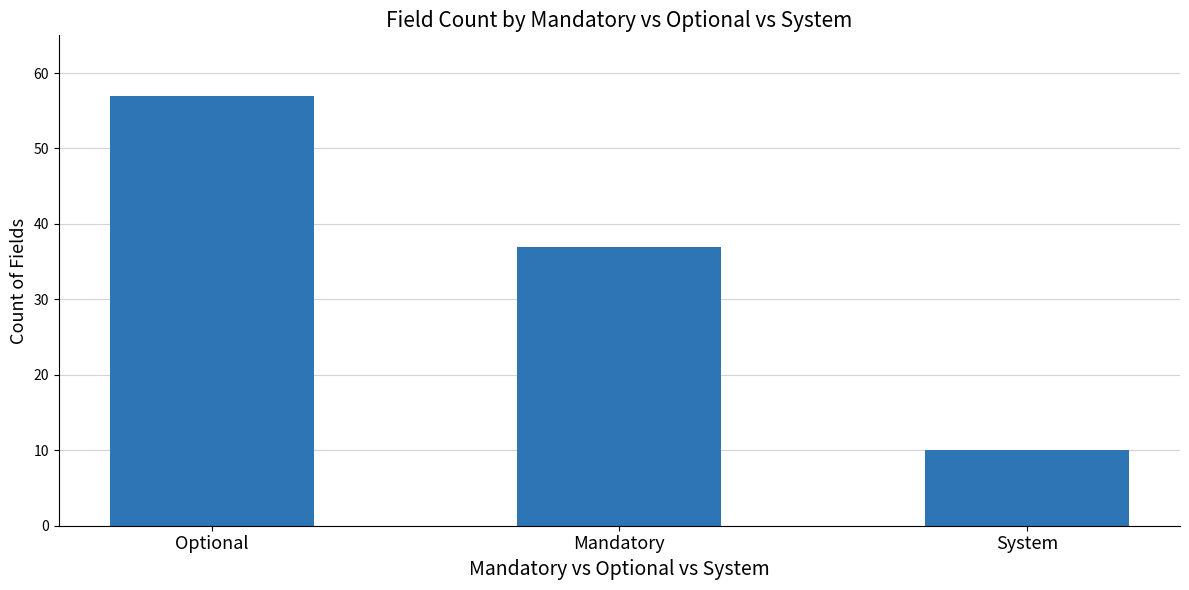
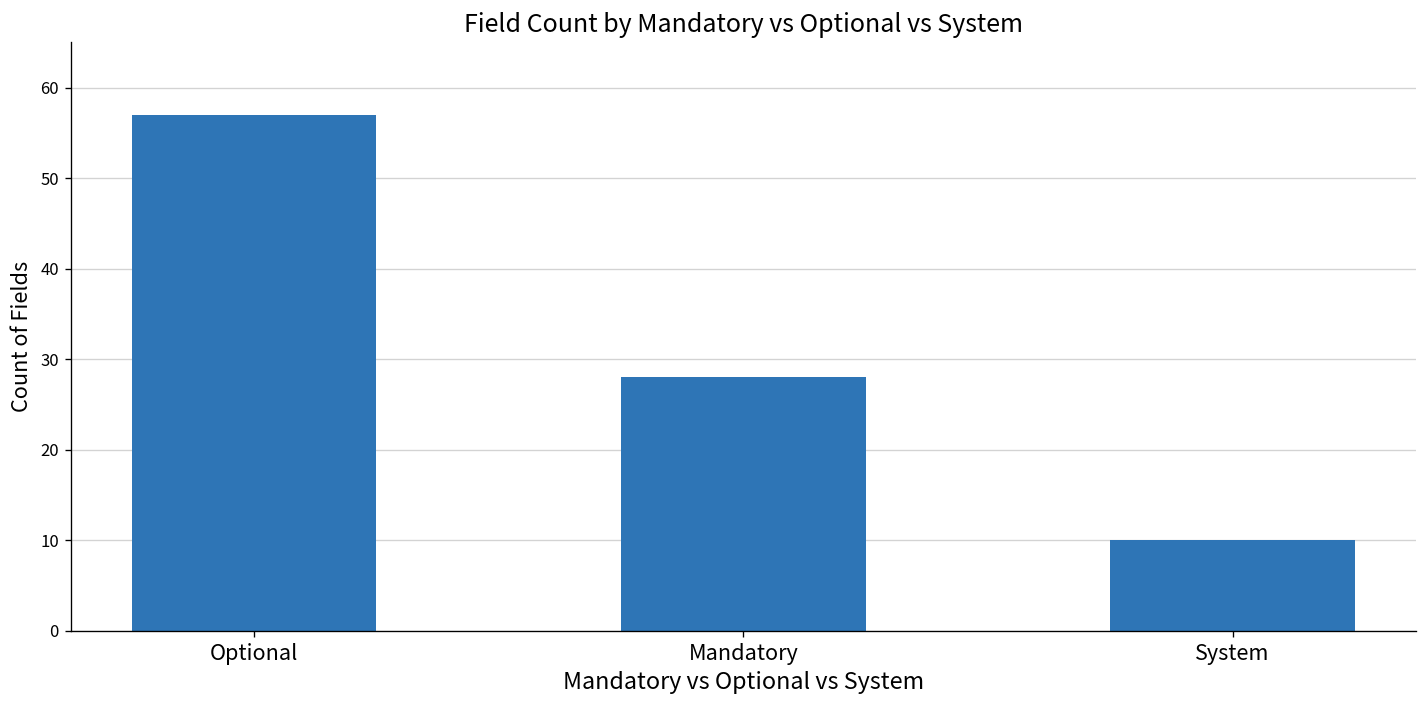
  {
    "Optional": 57,
-   "Mandatory": 37,
+   "Mandatory": 28,
    "System": 10
  }
